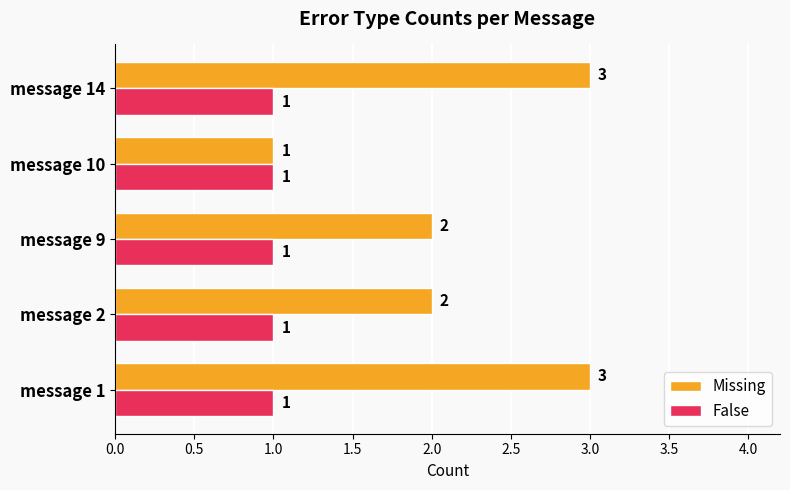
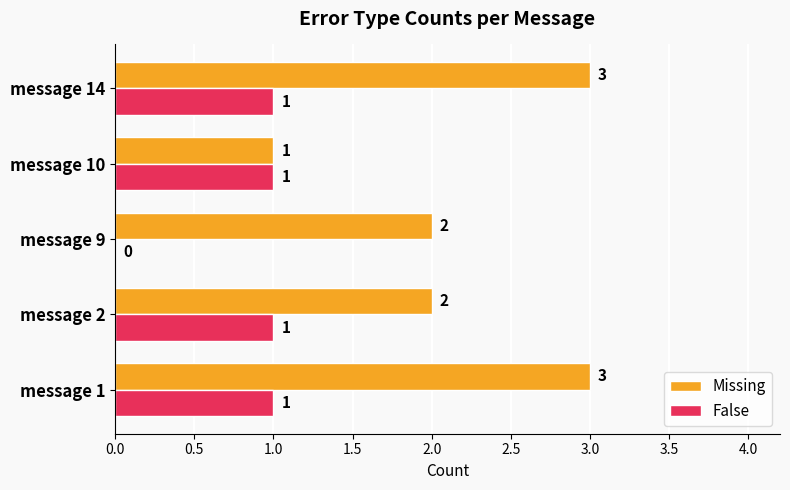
  {
    "Missing": {
      "message 14": 3,
      "message 10": 1,
      "message 9": 2,
      "message 2": 2,
      "message 1": 3
    },
    "False": {
      "message 14": 1,
      "message 10": 1,
-     "message 9": 1,
+     "message 9": 0,
      "message 2": 1,
      "message 1": 1
    }
  }
